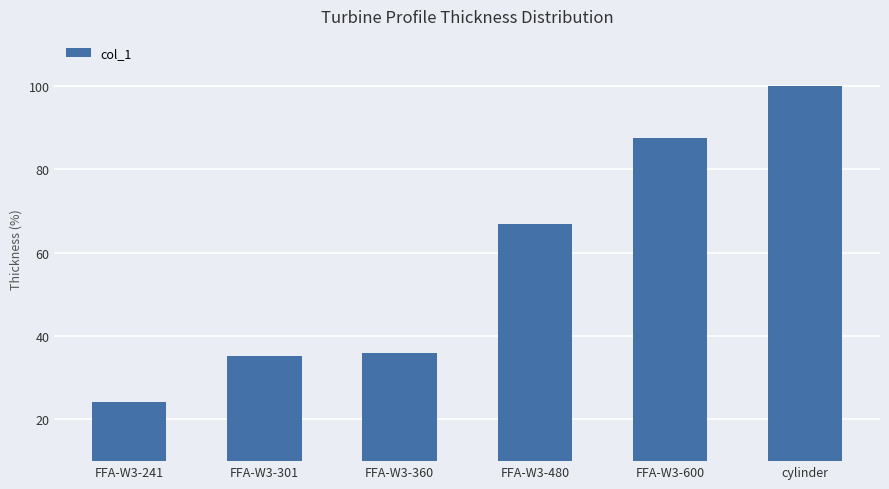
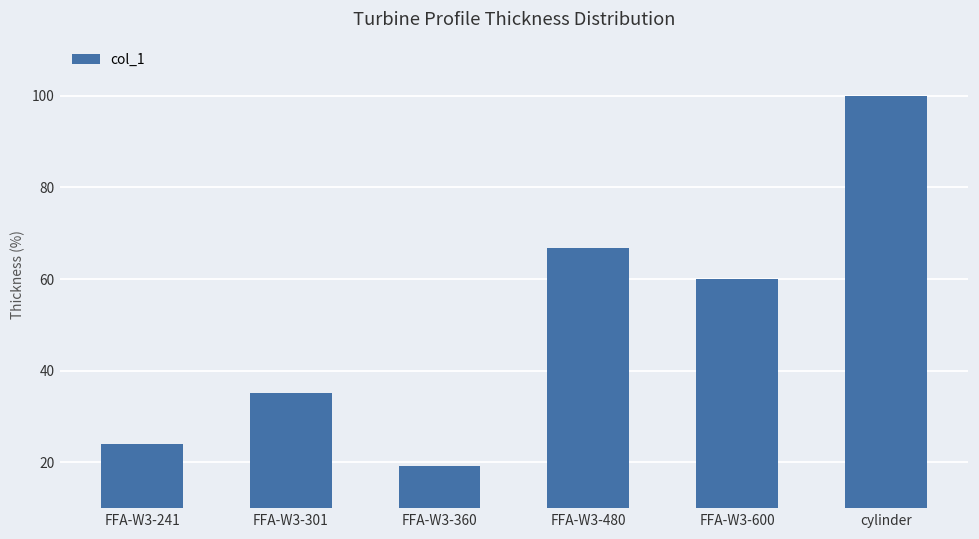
  {
    "FFA-W3-241": 24,
    "FFA-W3-301": 35,
-   "FFA-W3-360": 36,
+   "FFA-W3-360": 19,
    "FFA-W3-480": 67,
-   "FFA-W3-600": 87,
+   "FFA-W3-600": 60,
    "cylinder": 100
  }
